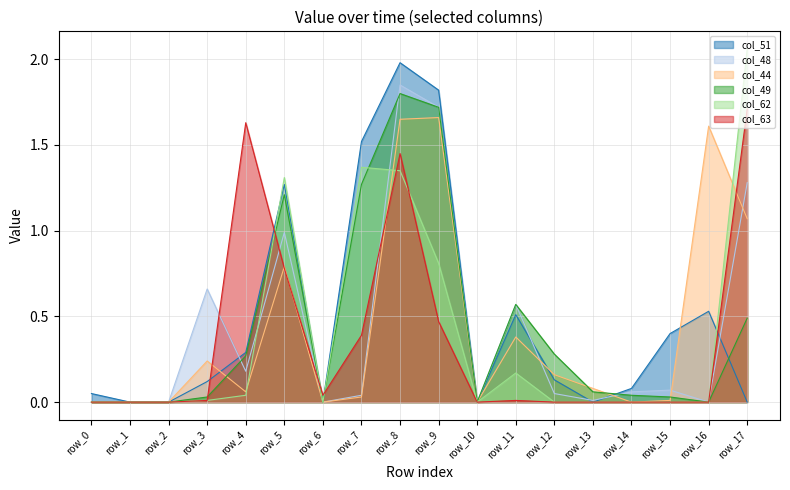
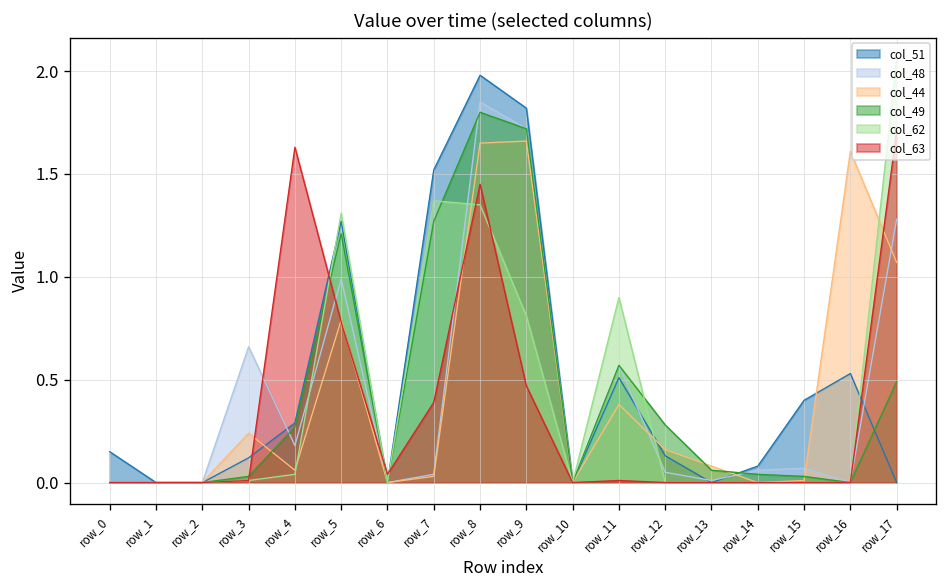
  {
    "col_51": {
-     "row_0": 0.05,
+     "row_0": 0.15,
      "row_3": 0.12,
      "row_4": 0.29,
      "row_5": 1.27,
      "row_7": 1.52,
      "row_8": 1.98,
      "row_9": 1.82,
      "row_11": 0.51,
      "row_12": 0.13,
      "row_14": 0.08,
      "row_15": 0.40,
      "row_16": 0.53,
      "row_17": 0.00
    },
    "col_48": {
      "row_3": 0.66,
      "row_4": 0.18,
      "row_5": 0.99,
      "row_8": 1.85,
      "row_12": 0.05,
      "row_14": 0.06,
      "row_15": 0.07,
      "row_17": 1.28
    },
    "col_44": {
      "row_3": 0.24,
      "row_4": 0.06,
      "row_8": 1.65,
      "row_9": 1.66,
      "row_11": 0.38,
      "row_12": 0.16,
      "row_13": 0.08,
      "row_16": 1.61,
      "row_17": 1.07
    },
    "col_49": {
      "row_3": 0.03,
      "row_4": 0.27,
      "row_5": 1.21,
      "row_7": 1.27,
      "row_8": 1.80,
      "row_12": 0.28,
      "row_13": 0.06,
      "row_14": 0.04,
      "row_15": 0.03,
      "row_17": 0.49
    },
    "col_62": {
      "row_4": 0.04,
      "row_5": 1.31,
      "row_7": 1.37,
      "row_8": 1.35,
      "row_9": 0.81,
-     "row_11": 0.17
+     "row_11": 0.90
    },
    "col_63": {
      "row_4": 1.63,
      "row_6": 0.04,
      "row_7": 0.39,
      "row_8": 1.45,
      "row_9": 0.47,
      "row_11": 0.01
    }
  }
